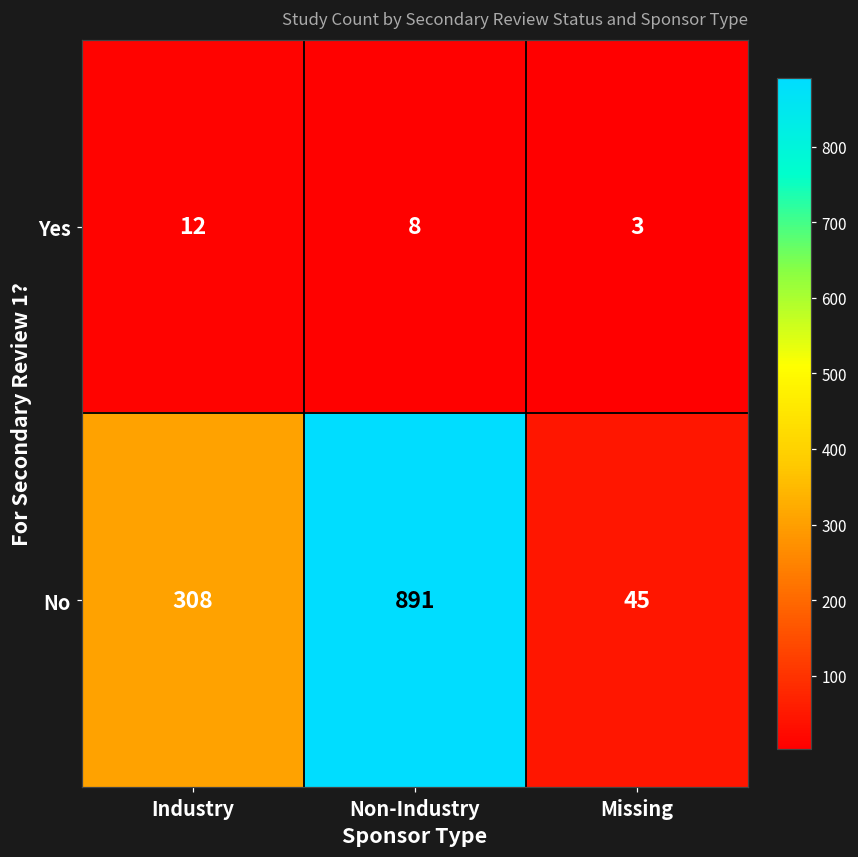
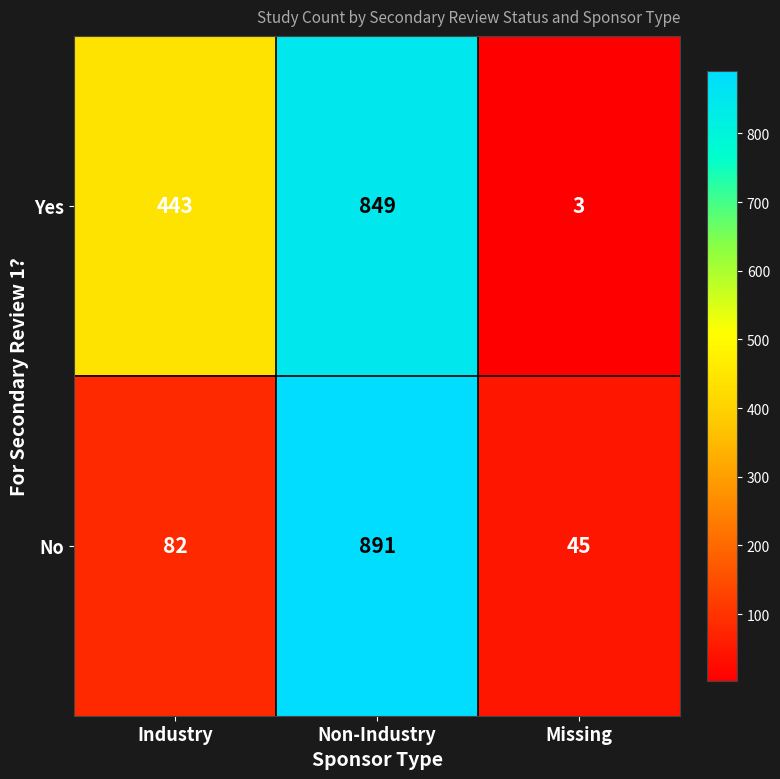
  {
    "Yes": {
-     "Industry": 12,
-     "Non-Industry": 8,
+     "Industry": 443,
+     "Non-Industry": 849,
      "Missing": 3
    },
    "No": {
-     "Industry": 308,
+     "Industry": 82,
      "Non-Industry": 891,
      "Missing": 45
    }
  }
